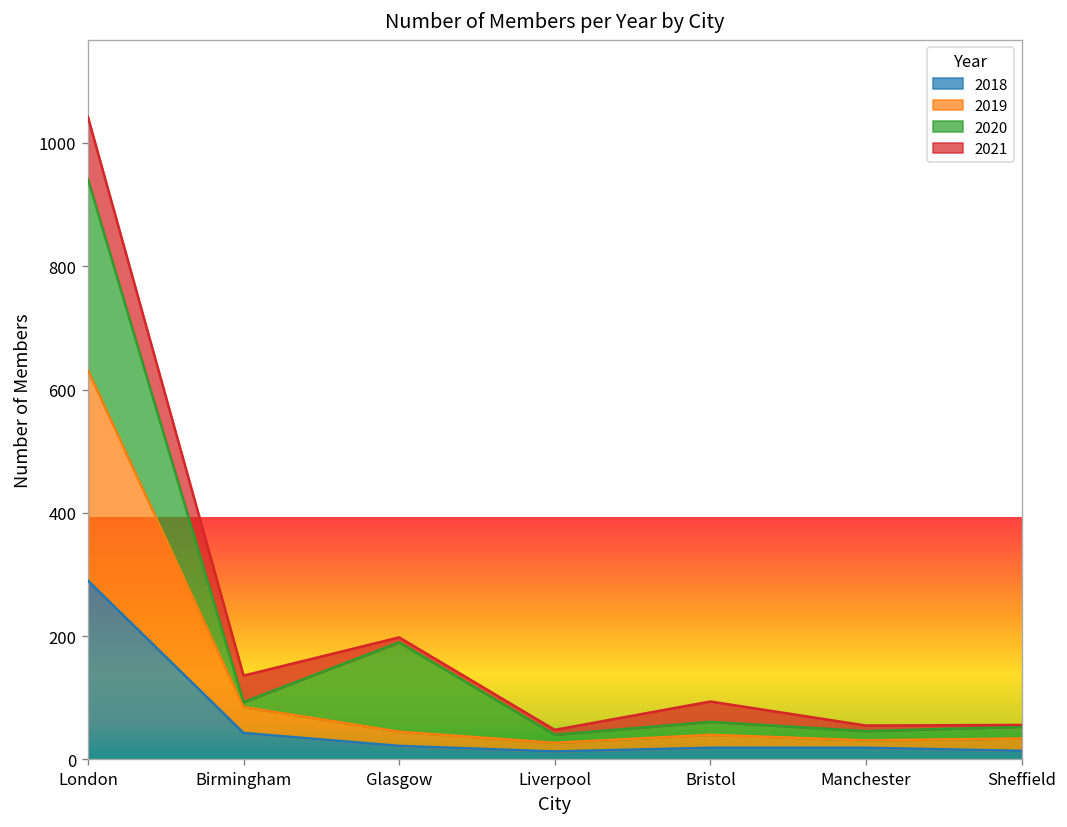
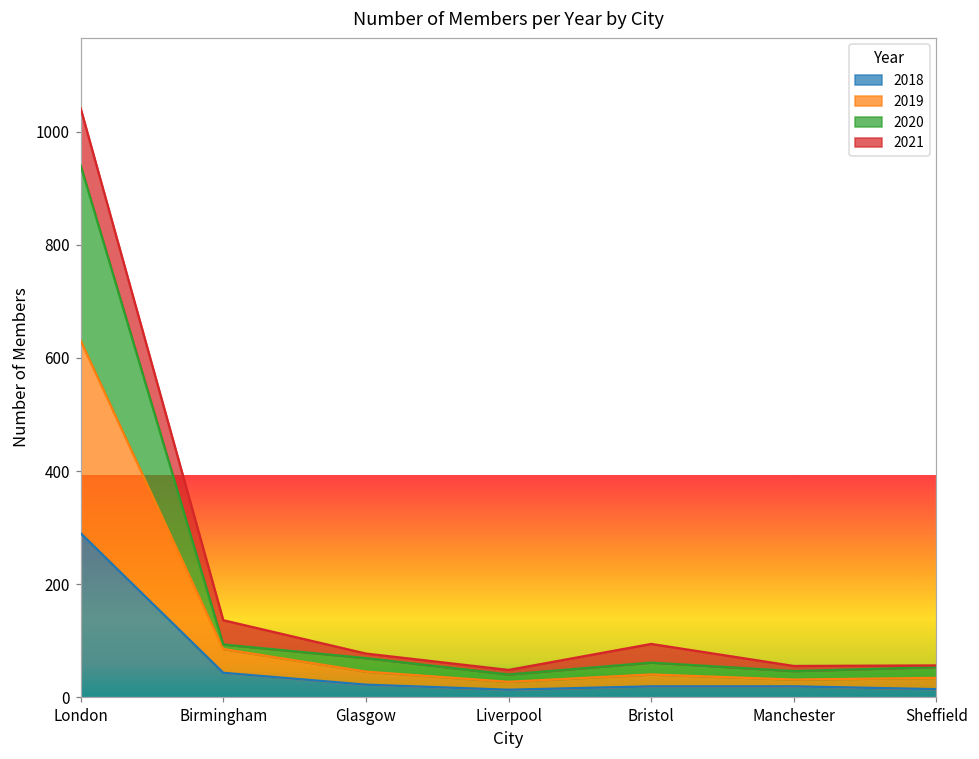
  {
    "2018": {
      "London": 290,
      "Birmingham": 40,
      "Glasgow": 20,
      "Liverpool": 10,
      "Bristol": 20,
      "Manchester": 20,
      "Sheffield": 10
    },
    "2019": {
      "London": 340,
      "Birmingham": 40,
      "Glasgow": 20,
      "Liverpool": 10,
      "Bristol": 20,
      "Manchester": 10,
      "Sheffield": 20
    },
    "2020": {
      "London": 310,
      "Birmingham": 10,
-     "Glasgow": 150,
+     "Glasgow": 20,
      "Liverpool": 10,
      "Bristol": 20,
      "Manchester": 20
    },
    "2021": {
      "London": 100,
      "Birmingham": 40,
      "Glasgow": 10,
      "Liverpool": 10,
      "Bristol": 30,
      "Manchester": 10
    }
  }
